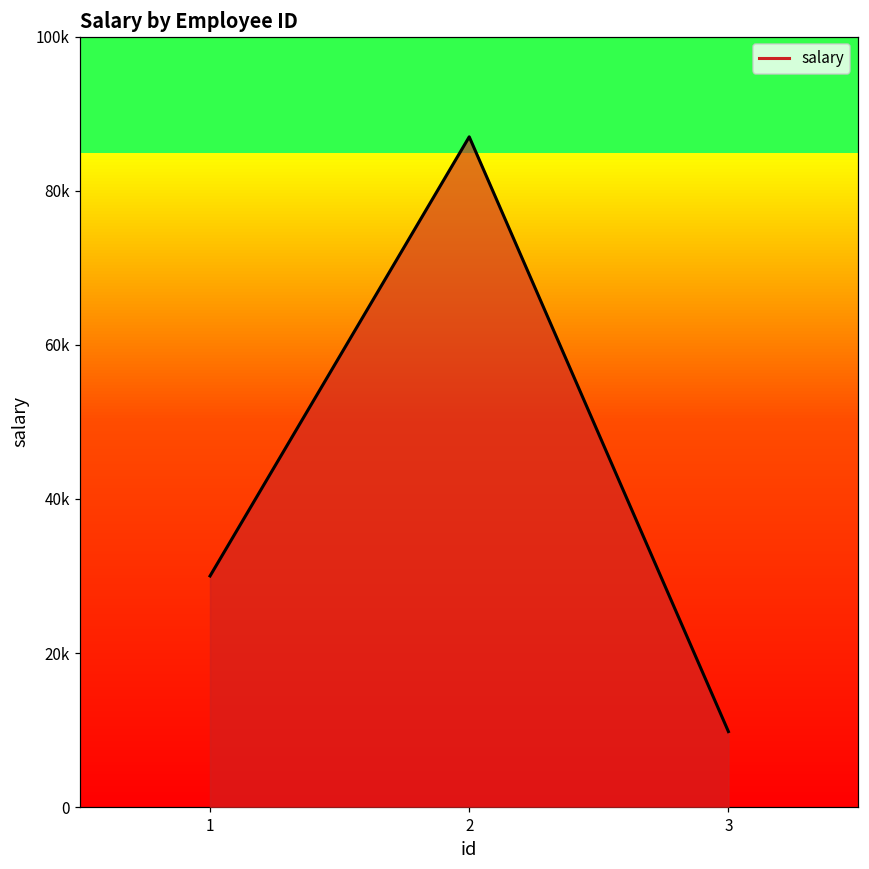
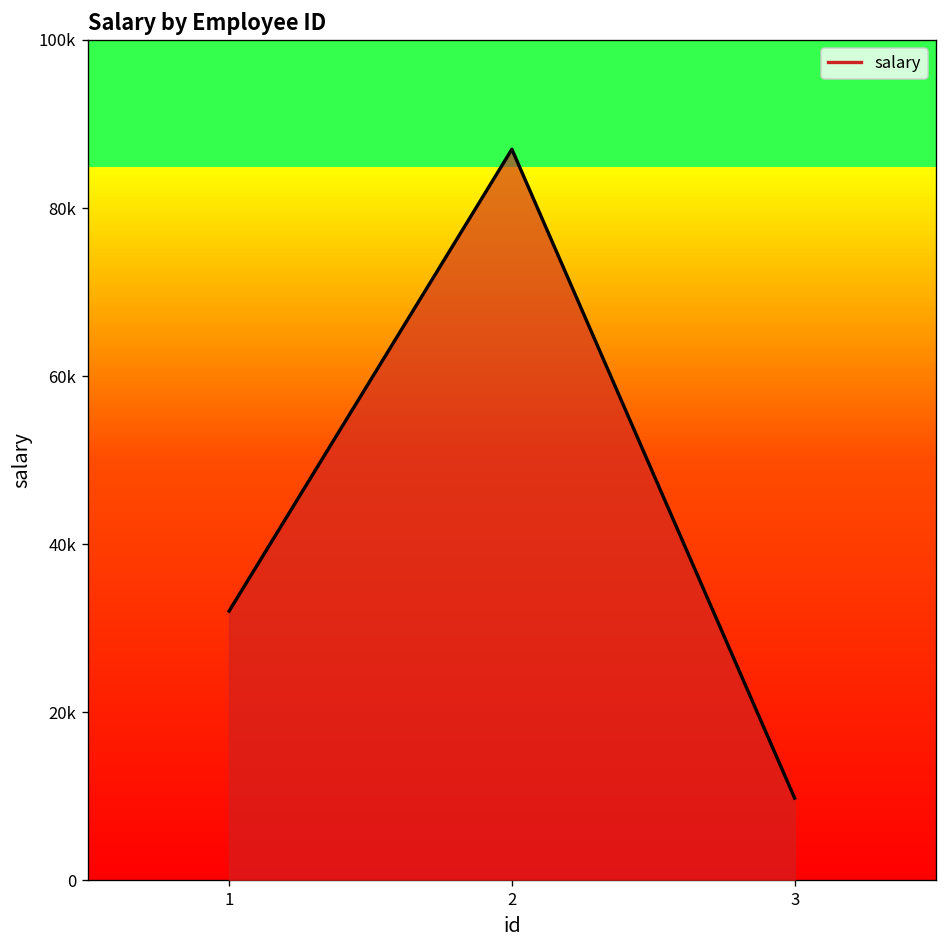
  {
-   "1": 30000,
+   "1": 32000,
    "2": 87000,
    "3": 10000
  }
